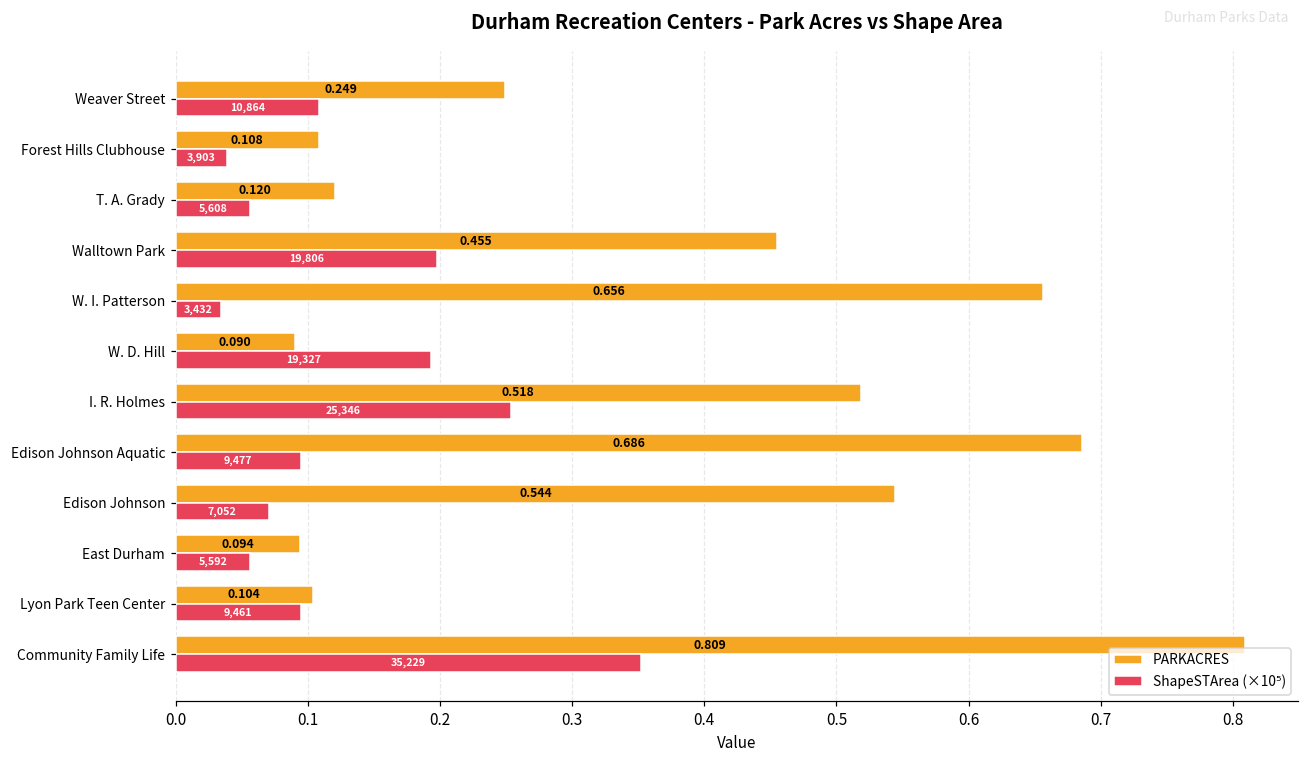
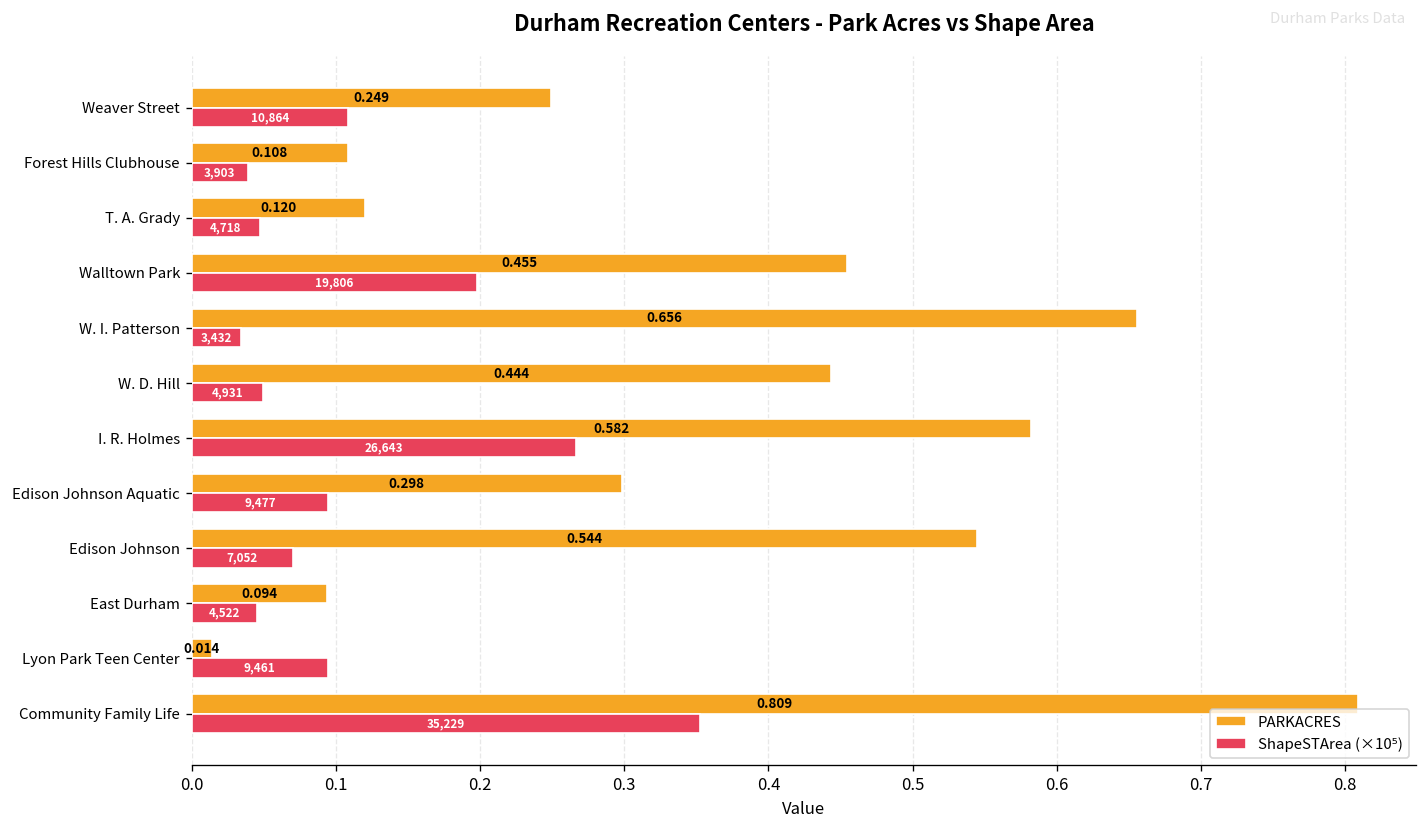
  {
    "PARKACRES": {
      "Weaver Street": "0.249",
      "Forest Hills Clubhouse": "0.108",
      "T. A. Grady": "0.120",
      "Walltown Park": "0.455",
      "W. I. Patterson": "0.656",
-     "W. D. Hill": "0.090",
-     "I. R. Holmes": "0.518",
-     "Edison Johnson Aquatic": "0.686",
+     "W. D. Hill": "0.444",
+     "I. R. Holmes": "0.582",
+     "Edison Johnson Aquatic": "0.298",
      "Edison Johnson": "0.544",
      "East Durham": "0.094",
-     "Lyon Park Teen Center": "0.104",
+     "Lyon Park Teen Center": "0.014",
      "Community Family Life": "0.809"
    },
    "ShapeSTArea (×10⁵)": {
-     "T. A. Grady": "5,608",
-     "W. D. Hill": "19,327",
-     "I. R. Holmes": "25,346",
-     "East Durham": "5,592"
+     "T. A. Grady": "4,718",
+     "W. D. Hill": "4,931",
+     "I. R. Holmes": "26,643",
+     "East Durham": "4,522"
    }
  }
